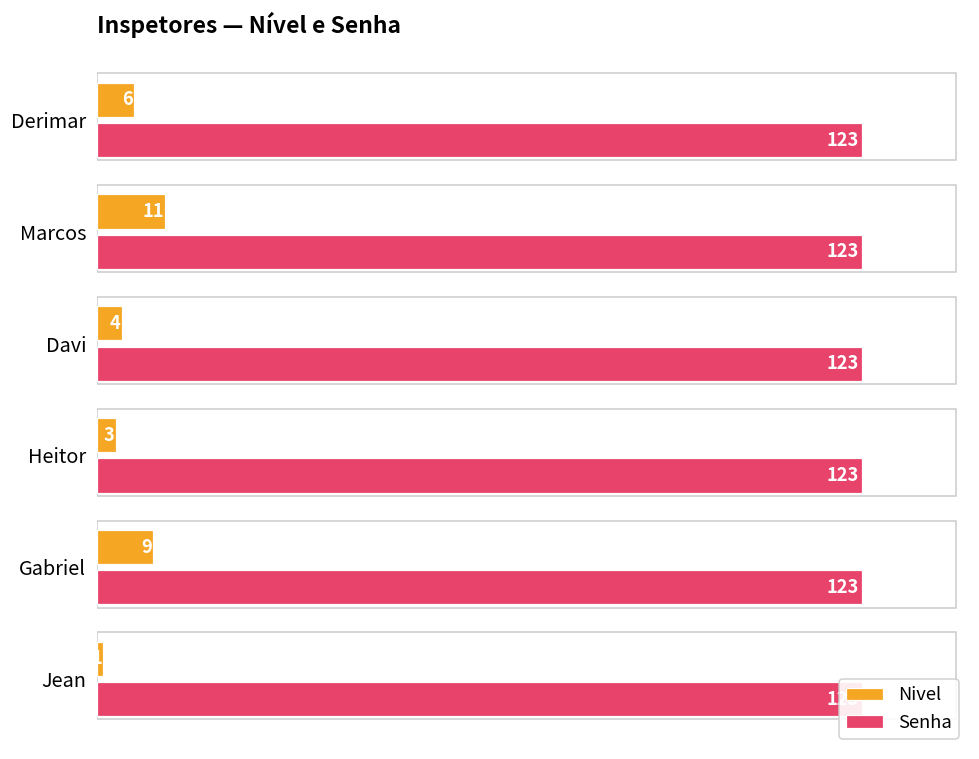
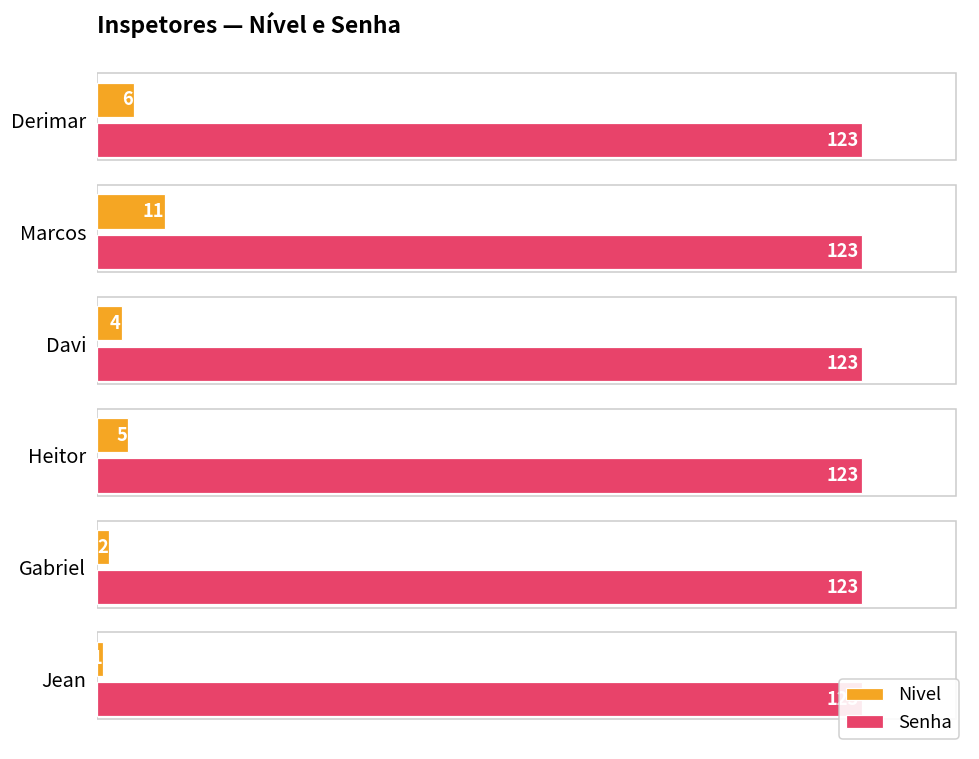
  {
    "Nivel": {
      "Derimar": 6,
      "Marcos": 11,
      "Davi": 4,
-     "Heitor": 3,
-     "Gabriel": 9
+     "Heitor": 5,
+     "Gabriel": 2
    },
    "Senha": {
      "Derimar": 123,
      "Marcos": 123,
      "Davi": 123,
      "Heitor": 123,
      "Gabriel": 123
    }
  }
